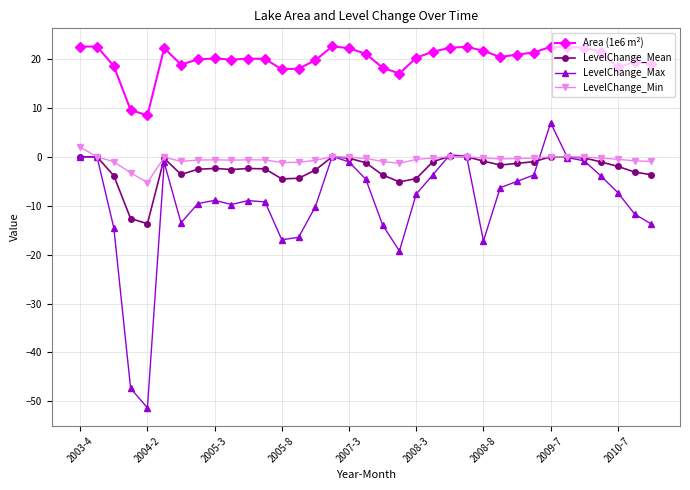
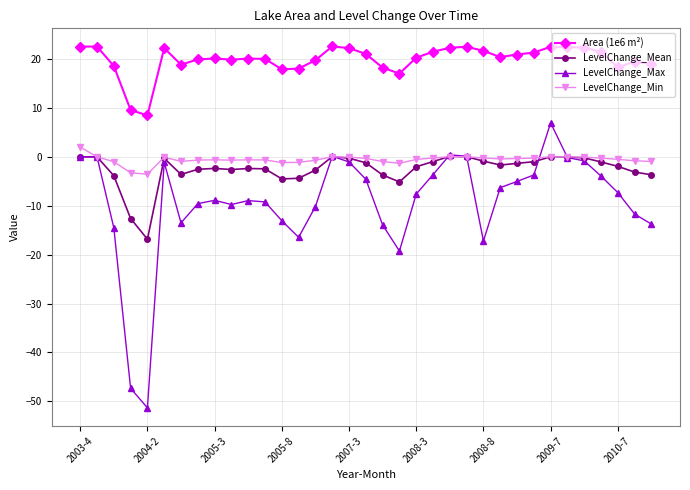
  {
    "Area (1e6 m²)": {
      "2003-4": 23,
      "2004-2": 8,
      "2005-3": 20,
      "2005-8": 18,
      "2007-3": 22,
      "2008-3": 20,
      "2008-8": 22,
      "2009-7": 22
    },
    "LevelChange_Mean": {
-     "2004-2": -14,
+     "2004-2": -17,
      "2005-3": -2,
      "2005-8": -5,
-     "2008-3": -4,
+     "2008-3": -2,
      "2008-8": -1,
      "2010-7": -2
    },
    "LevelChange_Max": {
      "2004-2": -51,
      "2005-3": -9,
-     "2005-8": -17,
+     "2005-8": -13,
      "2007-3": -1,
      "2008-3": -8,
      "2008-8": -17,
      "2009-7": 7,
      "2010-7": -7
    },
    "LevelChange_Min": {
      "2003-4": 2,
-     "2004-2": -5,
+     "2004-2": -4,
      "2005-3": -1,
      "2005-8": -1,
      "2008-3": -1,
      "2008-8": 0,
      "2010-7": -1
    }
  }
